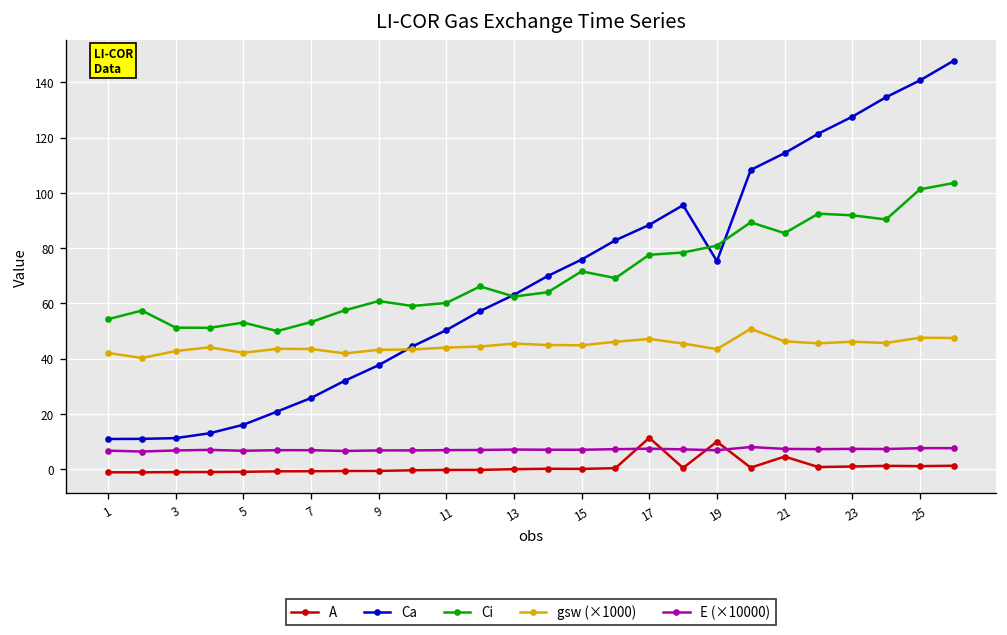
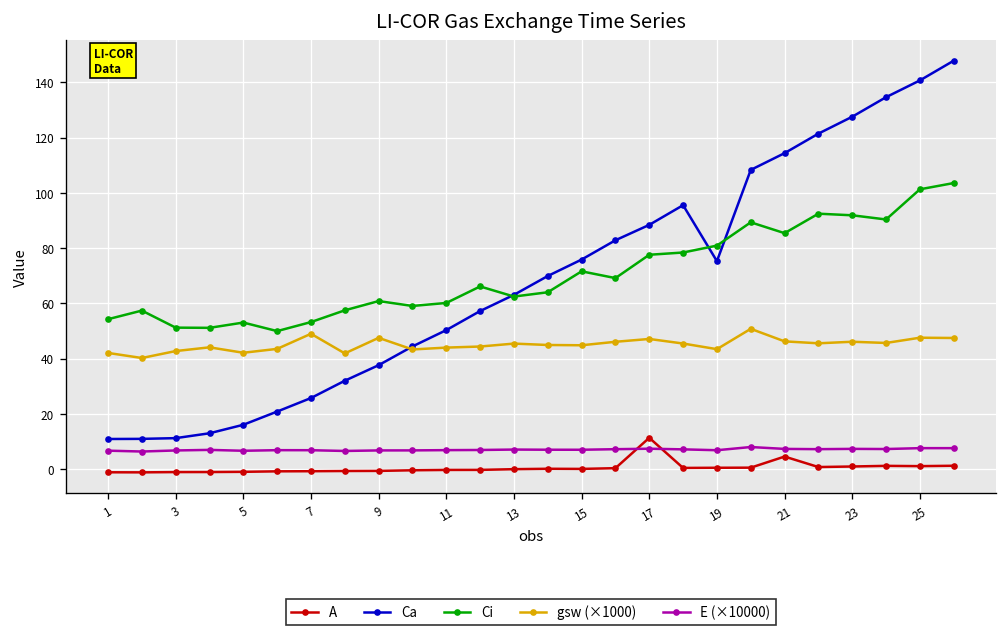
  {
    "A": {
      "1": -1,
      "3": -1,
      "5": -1,
      "7": -1,
      "9": -1,
      "11": 0,
      "13": 0,
      "15": 0,
      "17": 11,
-     "19": 10,
+     "19": 0,
      "21": 5,
      "23": 1,
      "25": 1
    },
    "Ca": {
      "1": 11,
      "3": 11,
      "5": 16,
      "7": 26,
      "9": 38,
      "11": 50,
      "15": 76,
      "17": 88,
      "19": 75,
      "21": 114,
      "23": 128,
      "25": 141
    },
    "Ci": {
      "1": 54,
      "3": 51,
      "5": 53,
      "7": 53,
      "9": 61,
      "11": 60,
      "15": 72,
      "17": 78,
      "19": 81,
      "21": 85,
      "23": 92,
      "25": 101
    },
    "gsw (×1000)": {
      "1": 42,
      "3": 43,
      "5": 42,
-     "7": 43,
-     "9": 43,
+     "7": 49,
+     "9": 48,
      "11": 44,
      "13": 45,
      "15": 45,
      "17": 47,
      "19": 43,
      "21": 46,
      "23": 46,
      "25": 48
    },
    "E (×10000)": {
      "1": 7,
      "3": 7,
      "5": 7,
      "7": 7,
      "9": 7,
      "11": 7,
      "13": 7,
      "15": 7,
      "17": 7,
      "19": 7,
      "21": 7,
      "23": 7,
      "25": 8
    }
  }
